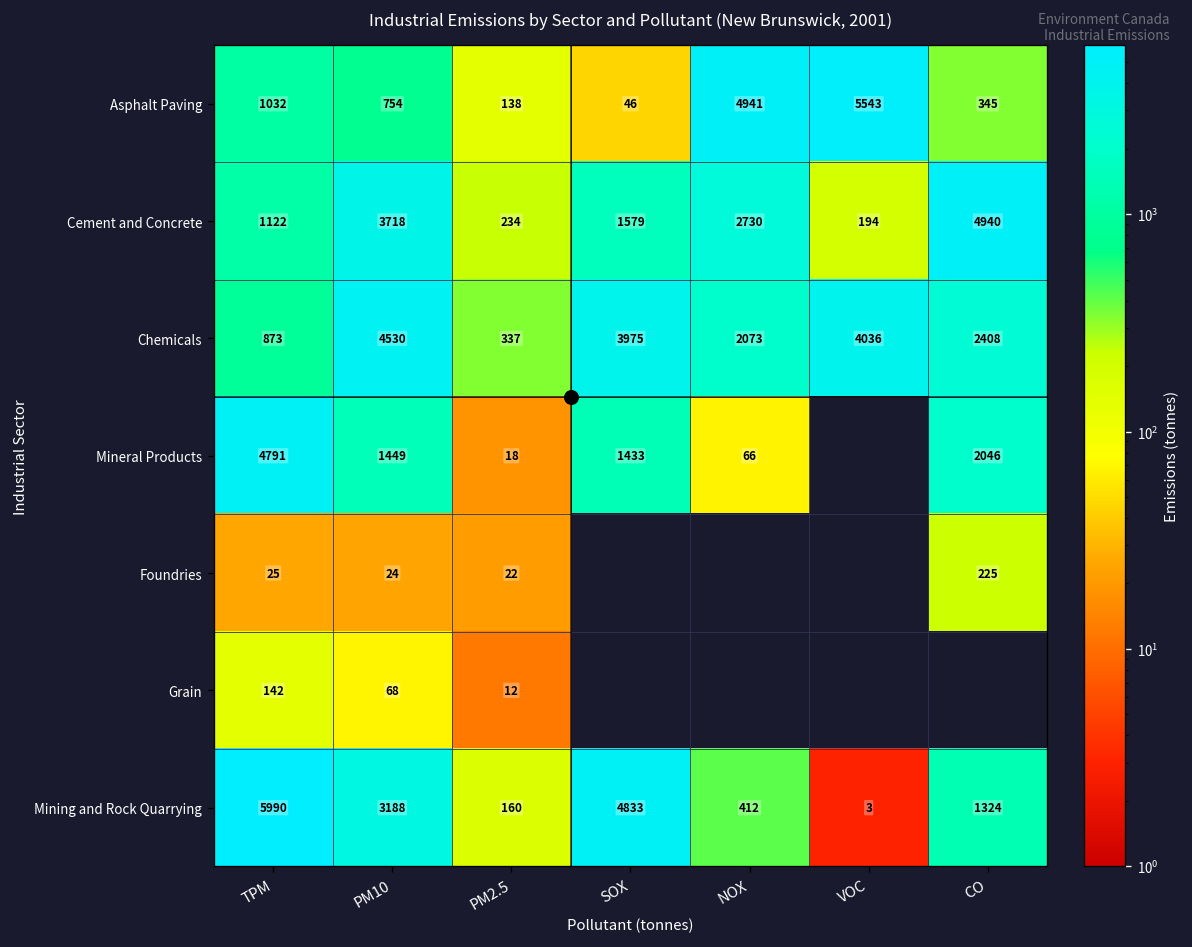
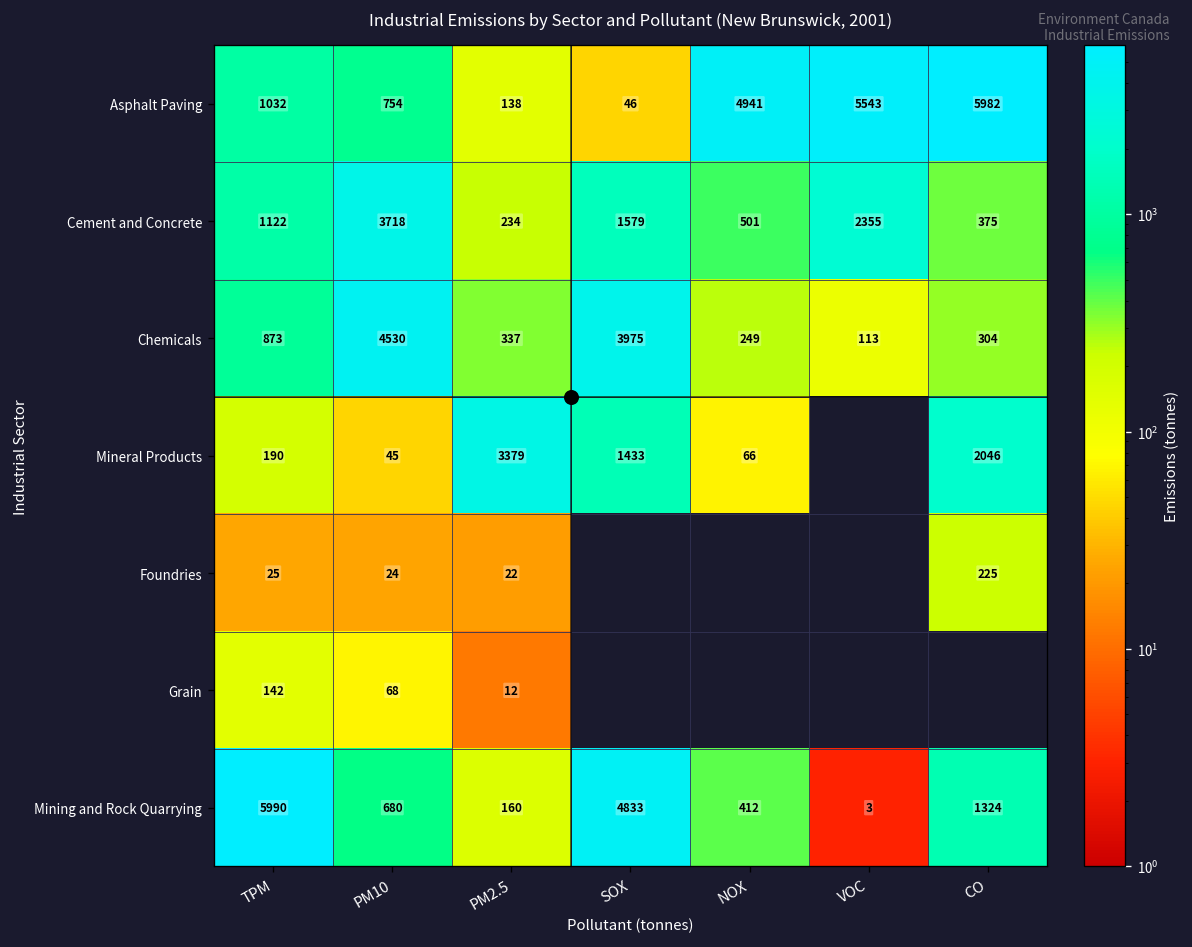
  {
    "Asphalt Paving": {
-     "CO": 345
+     "CO": 5982
    },
    "Cement and Concrete": {
-     "NOX": 2730,
-     "VOC": 194,
-     "CO": 4940
+     "NOX": 501,
+     "VOC": 2355,
+     "CO": 375
    },
    "Chemicals": {
-     "NOX": 2073,
-     "VOC": 4036,
-     "CO": 2408
+     "NOX": 249,
+     "VOC": 113,
+     "CO": 304
    },
    "Mineral Products": {
-     "TPM": 4791,
-     "PM10": 1449,
-     "PM2.5": 18
+     "TPM": 190,
+     "PM10": 45,
+     "PM2.5": 3379
    },
    "Mining and Rock Quarrying": {
-     "PM10": 3188
+     "PM10": 680
    }
  }
